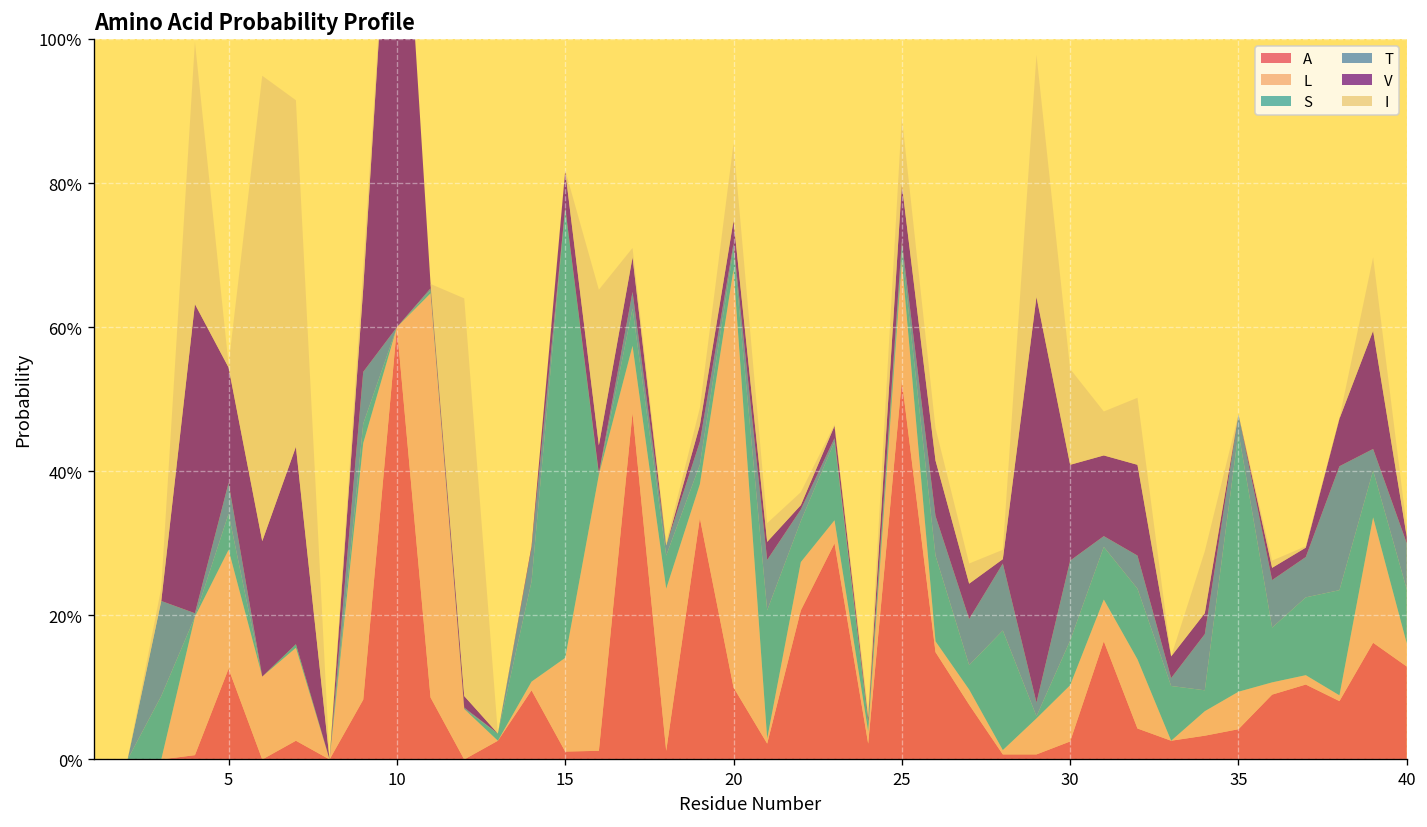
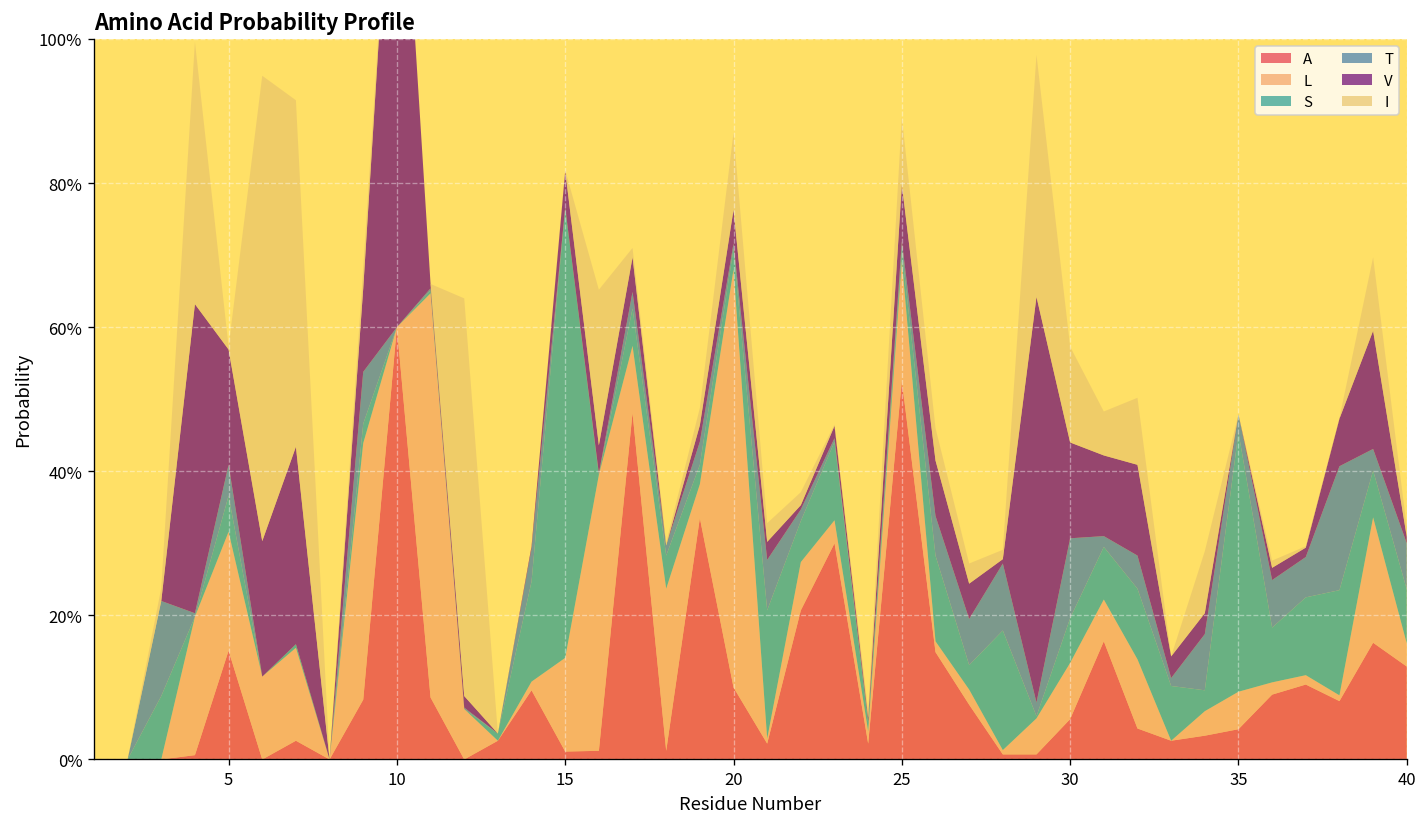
  {
    "A": {
-     "5": "13%",
+     "5": "15%",
      "15": "1%",
      "20": "10%",
      "25": "53%",
-     "30": "3%",
+     "30": "6%",
      "35": "4%",
      "40": "13%"
    },
    "V": {
-     "20": "3%",
+     "20": "5%",
      "25": "8%",
      "30": "13%",
      "40": "1%"
    }
  }
